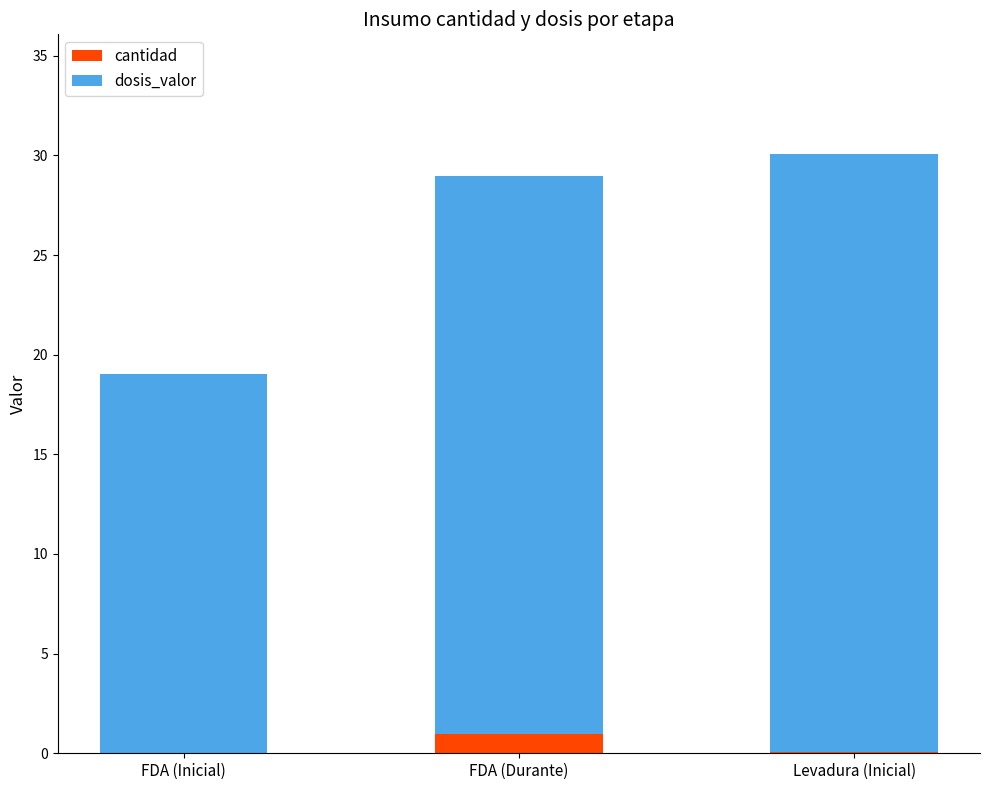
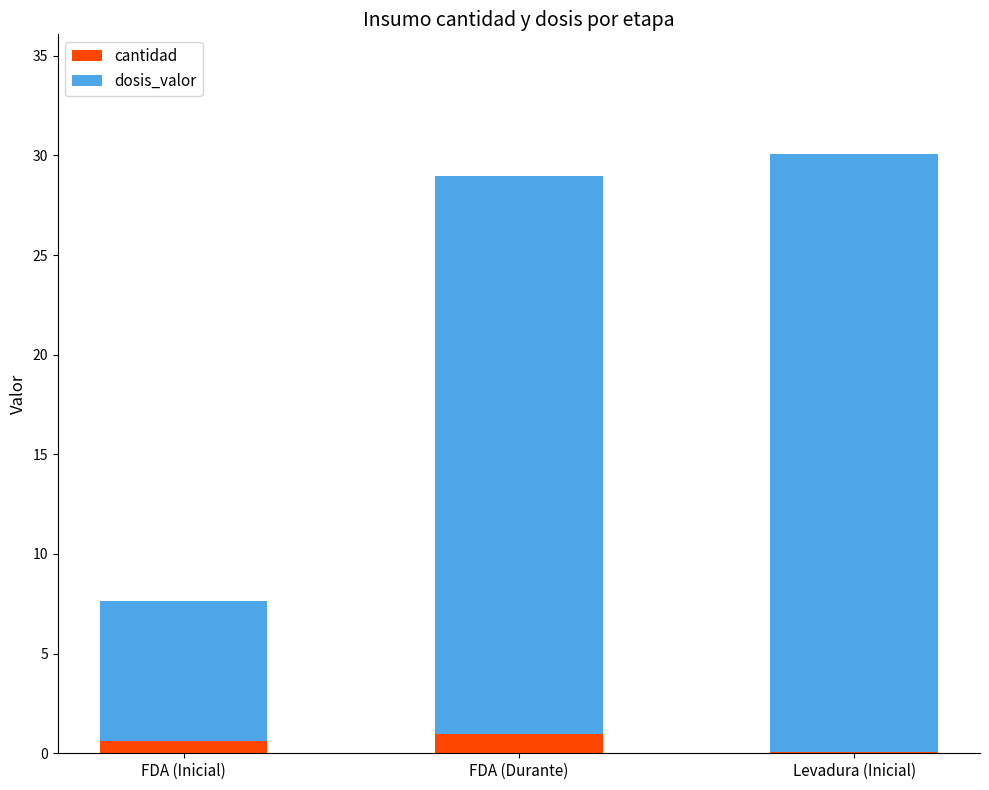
  {
    "cantidad": {
-     "FDA (Inicial)": 0.0,
+     "FDA (Inicial)": 0.6,
      "FDA (Durante)": 1.0
    },
    "dosis_valor": {
-     "FDA (Inicial)": 19,
+     "FDA (Inicial)": 7,
      "FDA (Durante)": 28,
      "Levadura (Inicial)": 30
    }
  }
